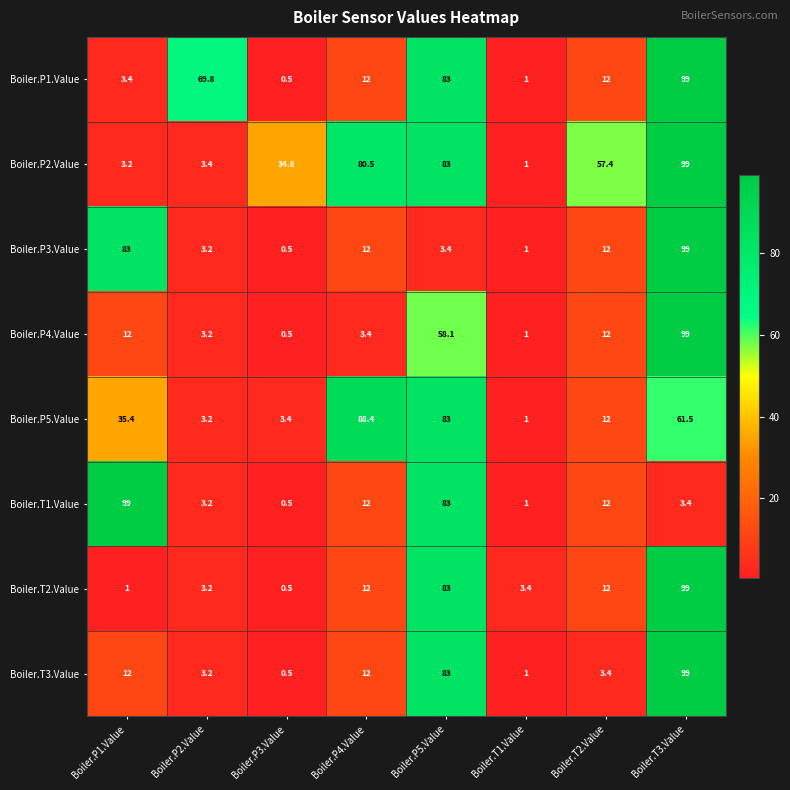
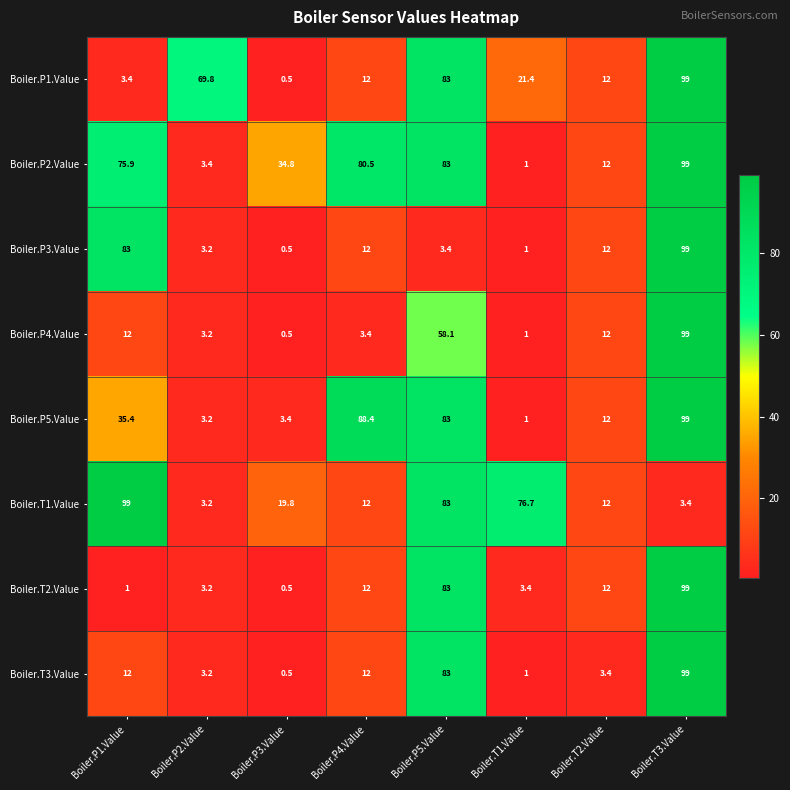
  {
    "Boiler.P1.Value": {
      "Boiler.P1.Value": 3.4,
      "Boiler.P2.Value": 69.8,
      "Boiler.P3.Value": 0.5,
      "Boiler.P4.Value": 12,
      "Boiler.P5.Value": 83,
-     "Boiler.T1.Value": 1,
+     "Boiler.T1.Value": 21.4,
      "Boiler.T2.Value": 12,
      "Boiler.T3.Value": 99
    },
    "Boiler.P2.Value": {
-     "Boiler.P1.Value": 3.2,
+     "Boiler.P1.Value": 75.9,
      "Boiler.P2.Value": 3.4,
      "Boiler.P3.Value": 34.8,
      "Boiler.P4.Value": 80.5,
      "Boiler.P5.Value": 83,
      "Boiler.T1.Value": 1,
-     "Boiler.T2.Value": 57.4,
+     "Boiler.T2.Value": 12,
      "Boiler.T3.Value": 99
    },
    "Boiler.P3.Value": {
      "Boiler.P1.Value": 83,
      "Boiler.P2.Value": 3.2,
      "Boiler.P3.Value": 0.5,
      "Boiler.P4.Value": 12,
      "Boiler.P5.Value": 3.4,
      "Boiler.T1.Value": 1,
      "Boiler.T2.Value": 12,
      "Boiler.T3.Value": 99
    },
    "Boiler.P4.Value": {
      "Boiler.P1.Value": 12,
      "Boiler.P2.Value": 3.2,
      "Boiler.P3.Value": 0.5,
      "Boiler.P4.Value": 3.4,
      "Boiler.P5.Value": 58.1,
      "Boiler.T1.Value": 1,
      "Boiler.T2.Value": 12,
      "Boiler.T3.Value": 99
    },
    "Boiler.P5.Value": {
      "Boiler.P1.Value": 35.4,
      "Boiler.P2.Value": 3.2,
      "Boiler.P3.Value": 3.4,
      "Boiler.P4.Value": 88.4,
      "Boiler.P5.Value": 83,
      "Boiler.T1.Value": 1,
      "Boiler.T2.Value": 12,
-     "Boiler.T3.Value": 61.5
+     "Boiler.T3.Value": 99
    },
    "Boiler.T1.Value": {
      "Boiler.P1.Value": 99,
      "Boiler.P2.Value": 3.2,
-     "Boiler.P3.Value": 0.5,
+     "Boiler.P3.Value": 19.8,
      "Boiler.P4.Value": 12,
      "Boiler.P5.Value": 83,
-     "Boiler.T1.Value": 1,
+     "Boiler.T1.Value": 76.7,
      "Boiler.T2.Value": 12,
      "Boiler.T3.Value": 3.4
    },
    "Boiler.T2.Value": {
      "Boiler.P1.Value": 1,
      "Boiler.P2.Value": 3.2,
      "Boiler.P3.Value": 0.5,
      "Boiler.P4.Value": 12,
      "Boiler.P5.Value": 83,
      "Boiler.T1.Value": 3.4,
      "Boiler.T2.Value": 12,
      "Boiler.T3.Value": 99
    },
    "Boiler.T3.Value": {
      "Boiler.P1.Value": 12,
      "Boiler.P2.Value": 3.2,
      "Boiler.P3.Value": 0.5,
      "Boiler.P4.Value": 12,
      "Boiler.P5.Value": 83,
      "Boiler.T1.Value": 1,
      "Boiler.T2.Value": 3.4,
      "Boiler.T3.Value": 99
    }
  }
